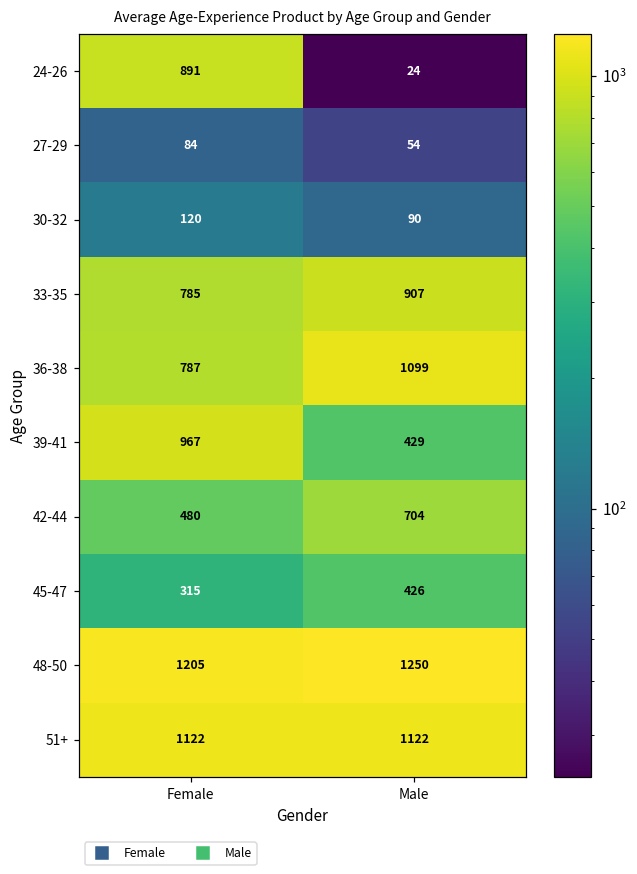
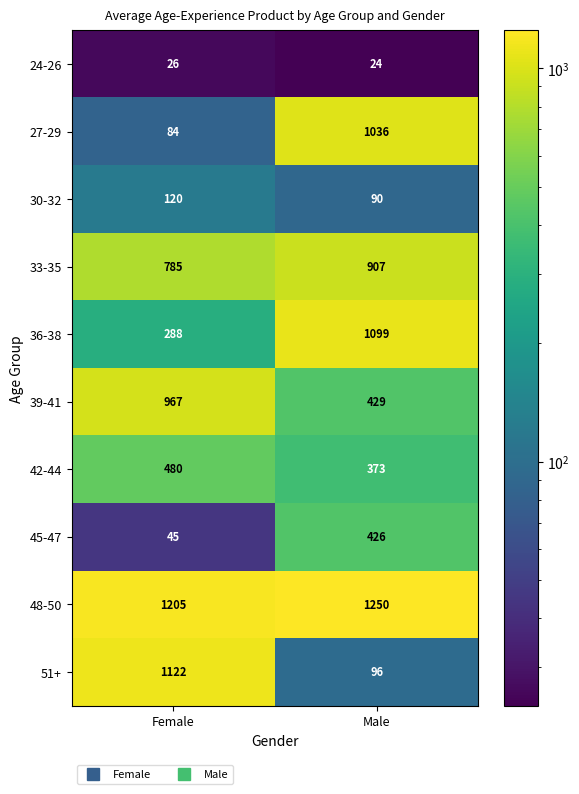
  {
    "24-26": {
-     "Female": 891,
+     "Female": 26,
      "Male": 24
    },
    "27-29": {
      "Female": 84,
-     "Male": 54
+     "Male": 1036
    },
    "30-32": {
      "Female": 120,
      "Male": 90
    },
    "33-35": {
      "Female": 785,
      "Male": 907
    },
    "36-38": {
-     "Female": 787,
+     "Female": 288,
      "Male": 1099
    },
    "39-41": {
      "Female": 967,
      "Male": 429
    },
    "42-44": {
      "Female": 480,
-     "Male": 704
+     "Male": 373
    },
    "45-47": {
-     "Female": 315,
+     "Female": 45,
      "Male": 426
    },
    "48-50": {
      "Female": 1205,
      "Male": 1250
    },
    "51+": {
      "Female": 1122,
-     "Male": 1122
+     "Male": 96
    }
  }
